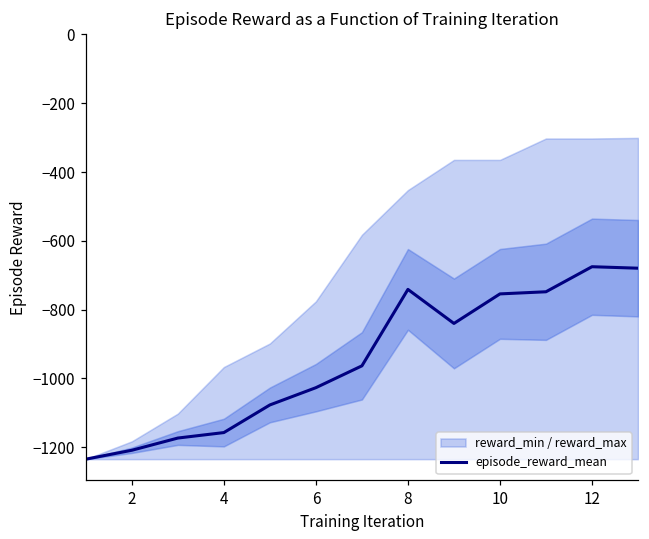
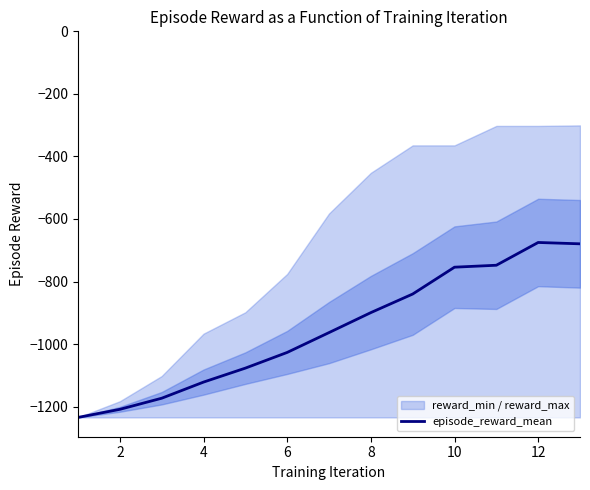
  {
    "episode_reward_mean": {
-     "4": -1160,
+     "4": -1120,
      "6": -1030,
-     "8": -740,
+     "8": -900,
      "10": -750,
      "12": -680
    }
  }
